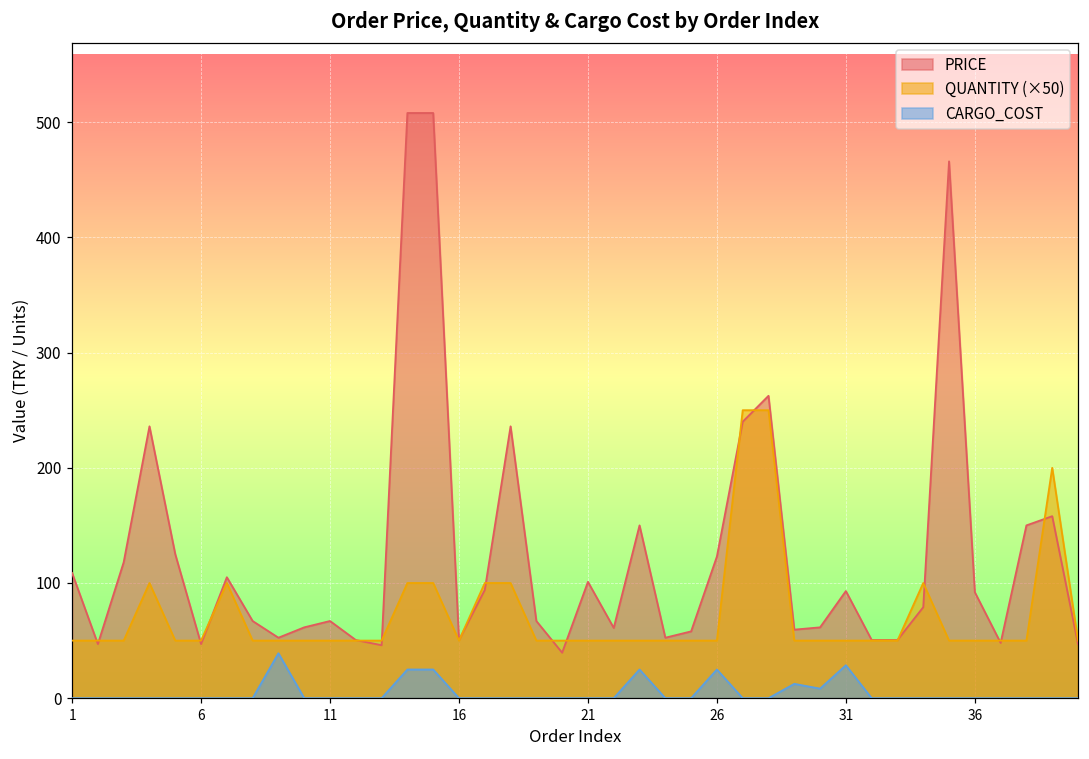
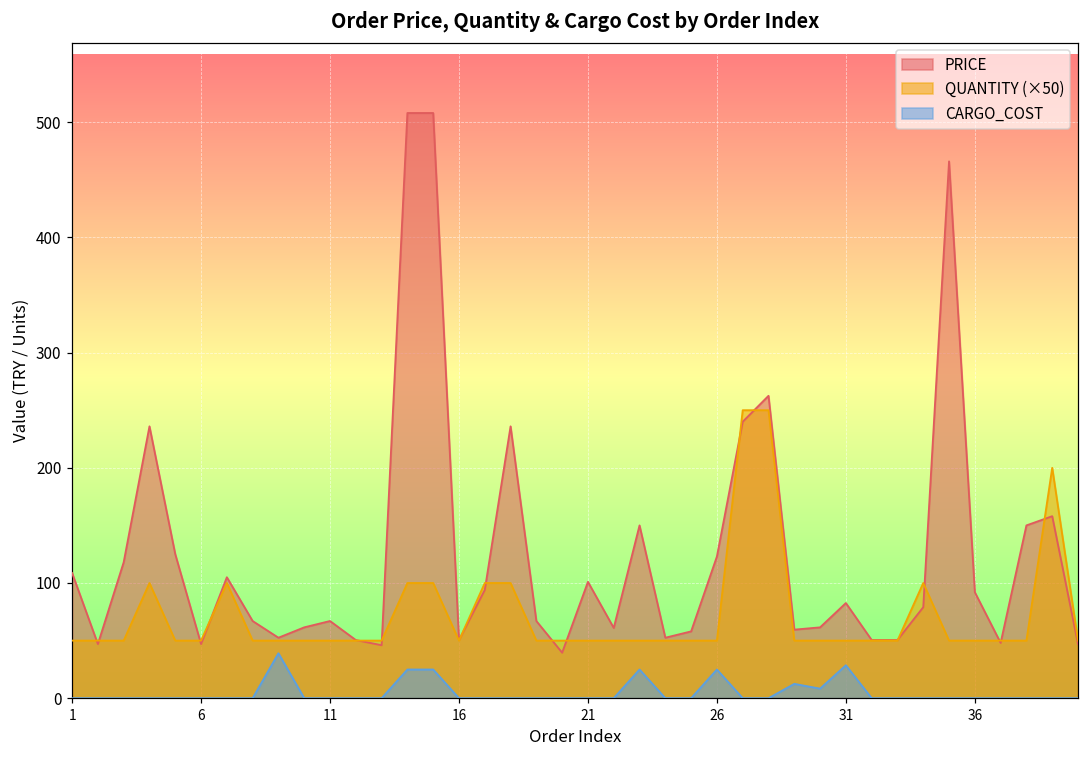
  {
    "PRICE": {
      "1": 109,
      "6": 47,
      "11": 67,
      "21": 101,
      "26": 123,
-     "31": 93,
+     "31": 83,
      "36": 92
    },
    "QUANTITY (×50)": {
      "1": 50,
      "6": 50,
      "11": 50,
      "21": 50,
      "26": 50,
      "31": 50,
      "36": 50
    },
    "CARGO_COST": {
      "1": 0,
      "6": 0,
      "11": 0,
      "16": 0,
      "21": 0,
      "26": 25,
      "31": 29,
      "36": 0
    }
  }
